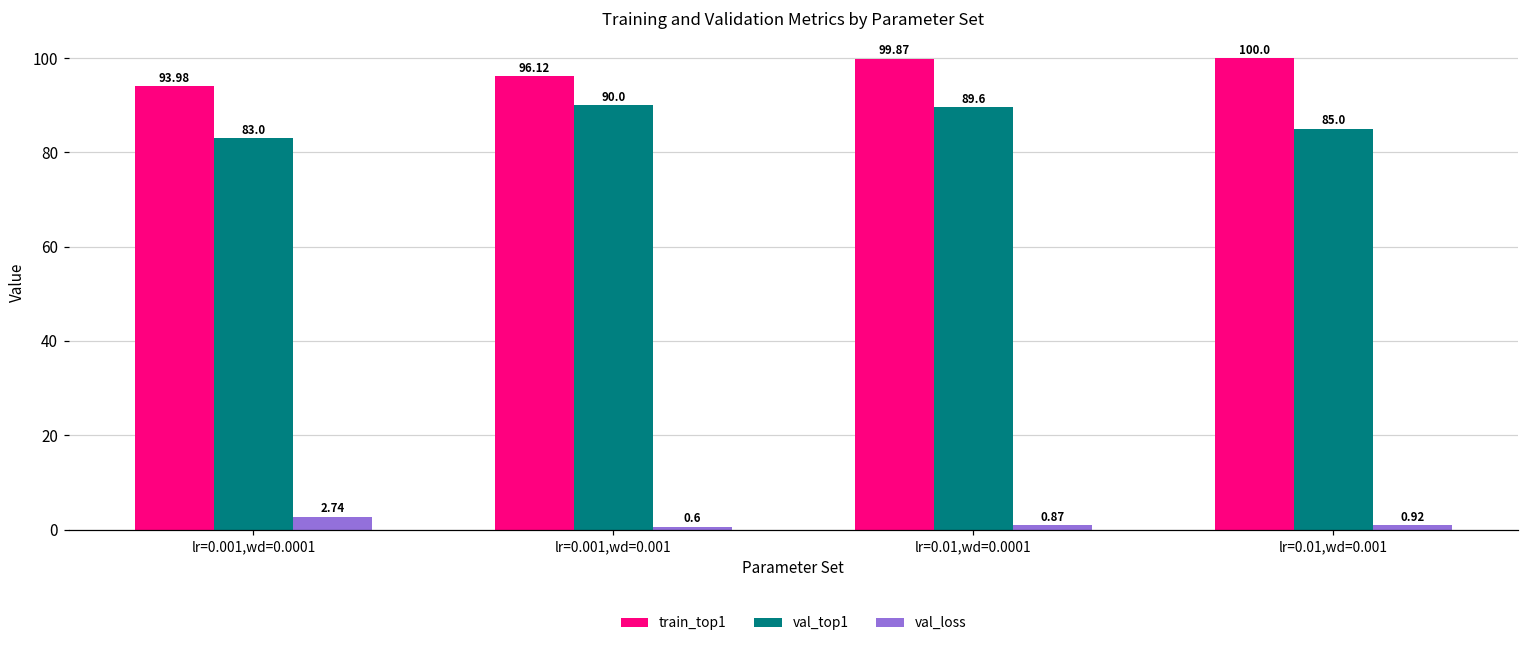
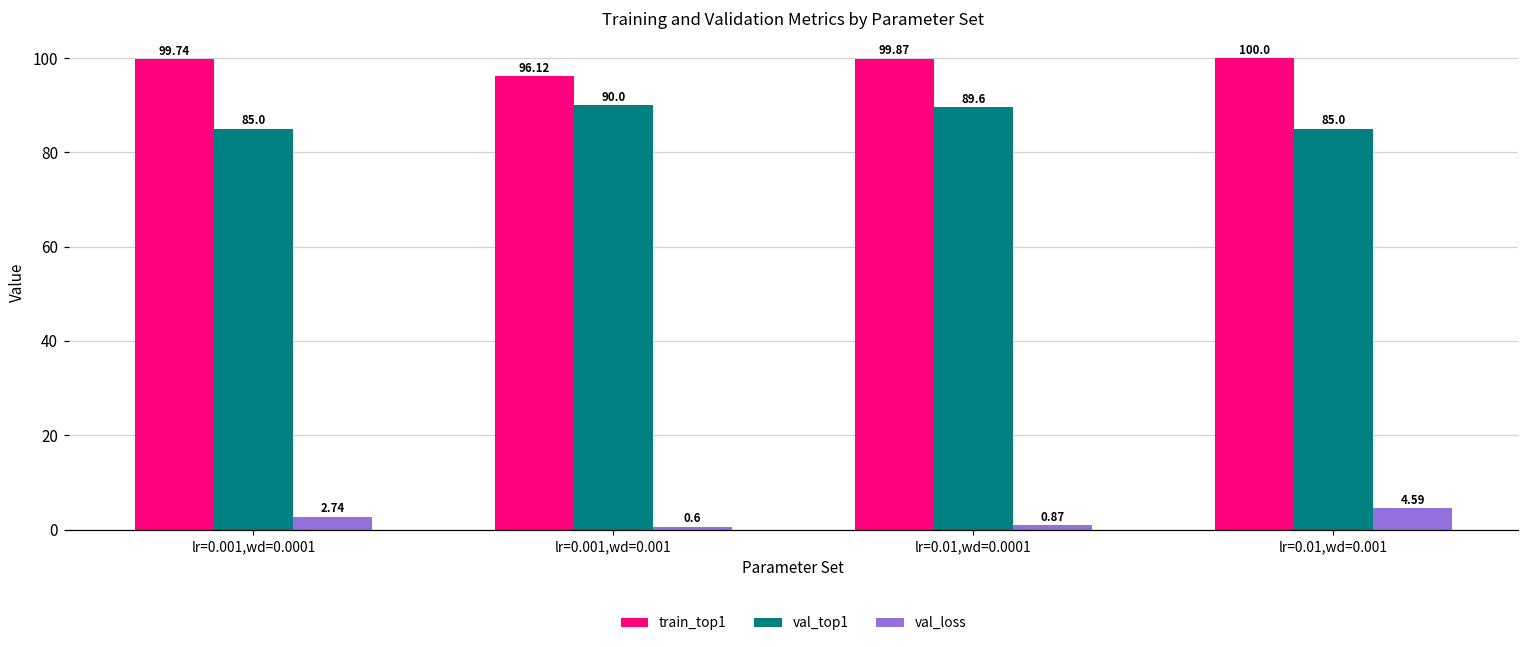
  {
    "train_top1": {
-     "lr=0.001,wd=0.0001": 93.98,
+     "lr=0.001,wd=0.0001": 99.74,
      "lr=0.001,wd=0.001": 96.12,
      "lr=0.01,wd=0.0001": 99.87,
      "lr=0.01,wd=0.001": 100.0
    },
    "val_top1": {
-     "lr=0.001,wd=0.0001": 83.0,
+     "lr=0.001,wd=0.0001": 85.0,
      "lr=0.001,wd=0.001": 90.0,
      "lr=0.01,wd=0.0001": 89.6,
      "lr=0.01,wd=0.001": 85.0
    },
    "val_loss": {
      "lr=0.001,wd=0.0001": 2.74,
      "lr=0.001,wd=0.001": 0.6,
      "lr=0.01,wd=0.0001": 0.87,
-     "lr=0.01,wd=0.001": 0.92
+     "lr=0.01,wd=0.001": 4.59
    }
  }
